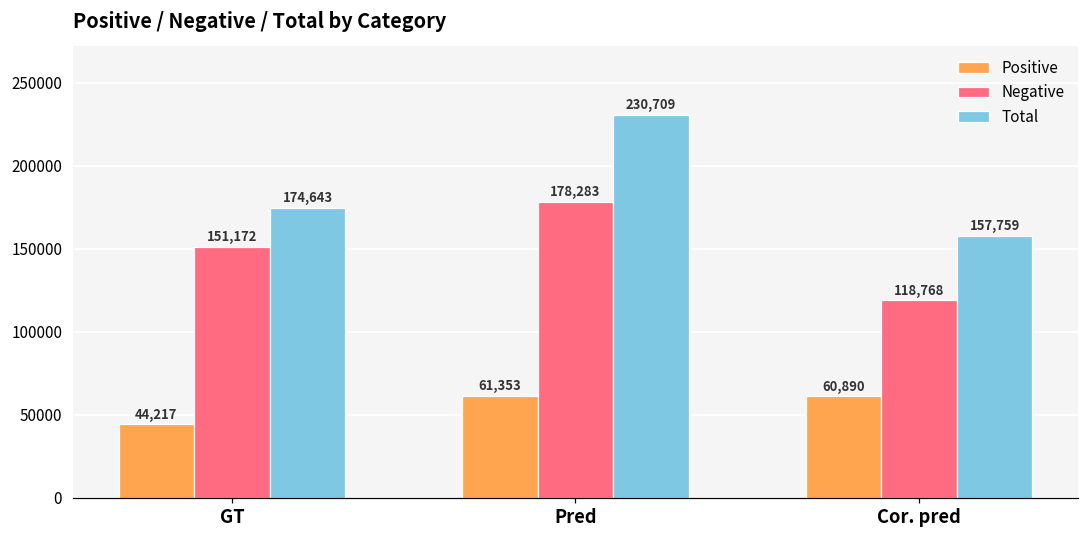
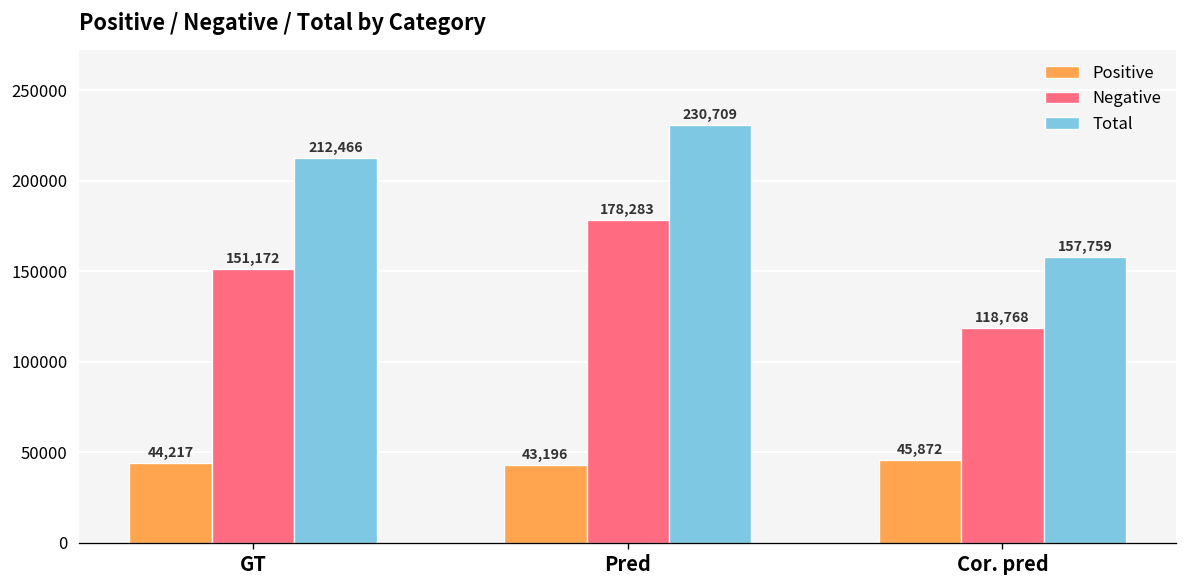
  {
    "Positive": {
      "GT": "44,217",
-     "Pred": "61,353",
-     "Cor. pred": "60,890"
+     "Pred": "43,196",
+     "Cor. pred": "45,872"
    },
    "Negative": {
      "GT": "151,172",
      "Pred": "178,283",
      "Cor. pred": "118,768"
    },
    "Total": {
-     "GT": "174,643",
+     "GT": "212,466",
      "Pred": "230,709",
      "Cor. pred": "157,759"
    }
  }
